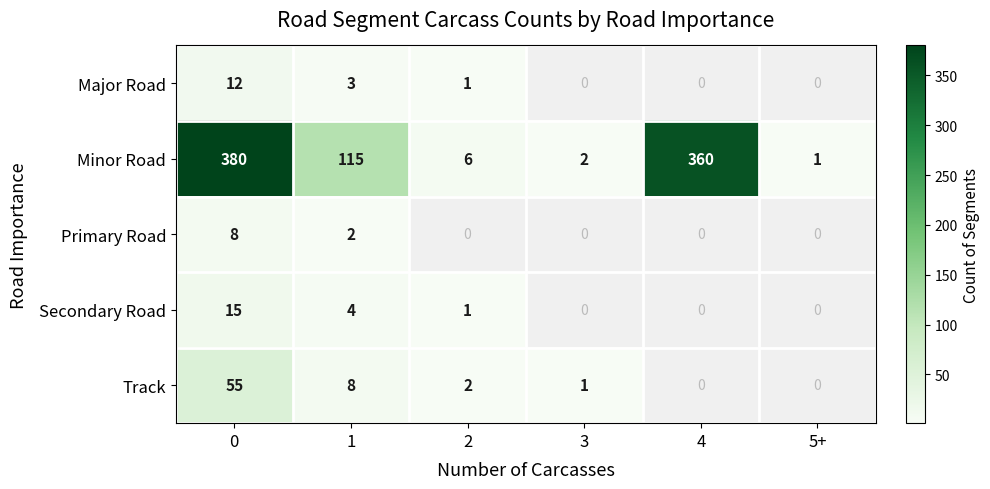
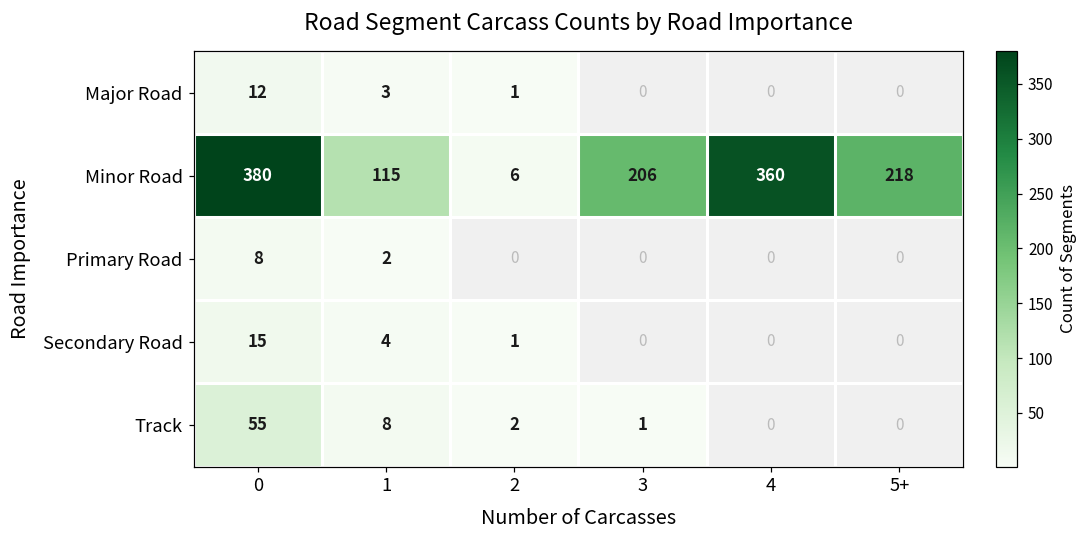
  {
    "Major Road": {
      "0": 12,
      "1": 3,
      "2": 1
    },
    "Minor Road": {
      "0": 380,
      "1": 115,
      "2": 6,
-     "3": 2,
+     "3": 206,
      "4": 360,
-     "5+": 1
+     "5+": 218
    },
    "Primary Road": {
      "0": 8,
      "1": 2
    },
    "Secondary Road": {
      "0": 15,
      "1": 4,
      "2": 1
    },
    "Track": {
      "0": 55,
      "1": 8,
      "2": 2,
      "3": 1
    }
  }
